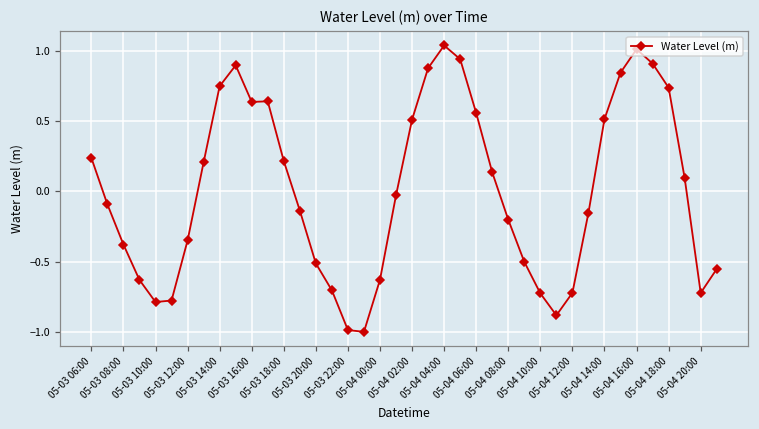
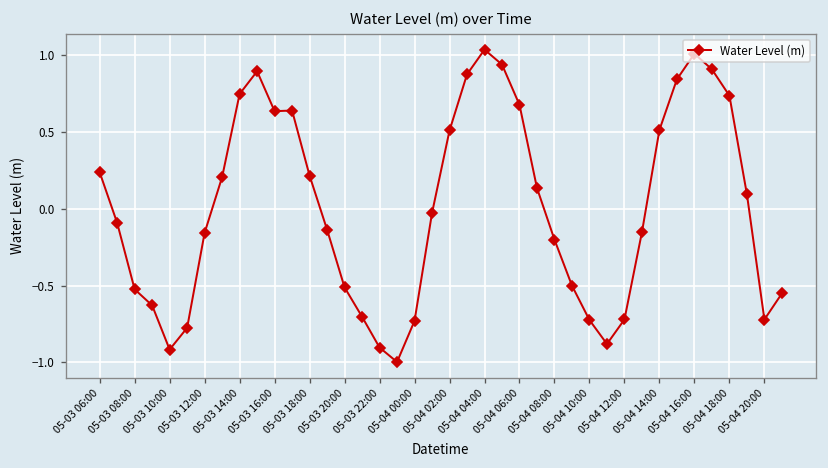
  {
    "05-03 06:00": 0.24,
-   "05-03 08:00": -0.38,
-   "05-03 10:00": -0.79,
-   "05-03 12:00": -0.35,
+   "05-03 08:00": -0.52,
+   "05-03 10:00": -0.92,
+   "05-03 12:00": -0.16,
    "05-03 14:00": 0.75,
    "05-03 16:00": 0.64,
    "05-03 18:00": 0.22,
    "05-03 20:00": -0.51,
-   "05-03 22:00": -0.98,
-   "05-04 00:00": -0.63,
+   "05-03 22:00": -0.90,
+   "05-04 00:00": -0.73,
    "05-04 02:00": 0.51,
    "05-04 04:00": 1.04,
-   "05-04 06:00": 0.56,
+   "05-04 06:00": 0.68,
    "05-04 08:00": -0.20,
    "05-04 10:00": -0.72,
    "05-04 12:00": -0.72,
    "05-04 14:00": 0.51,
    "05-04 18:00": 0.74,
    "05-04 20:00": -0.72
  }
